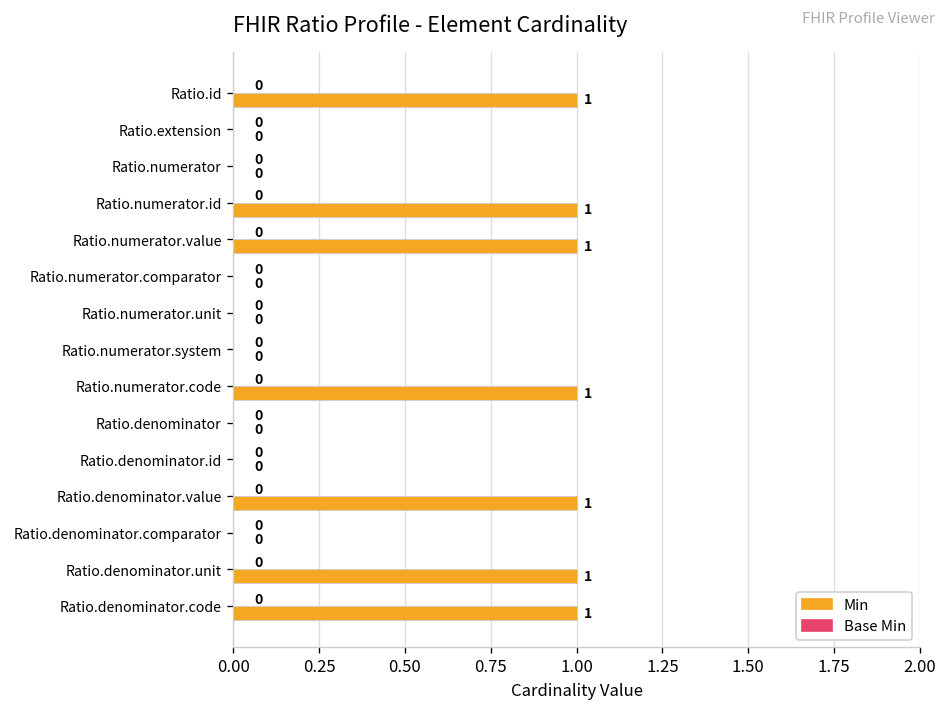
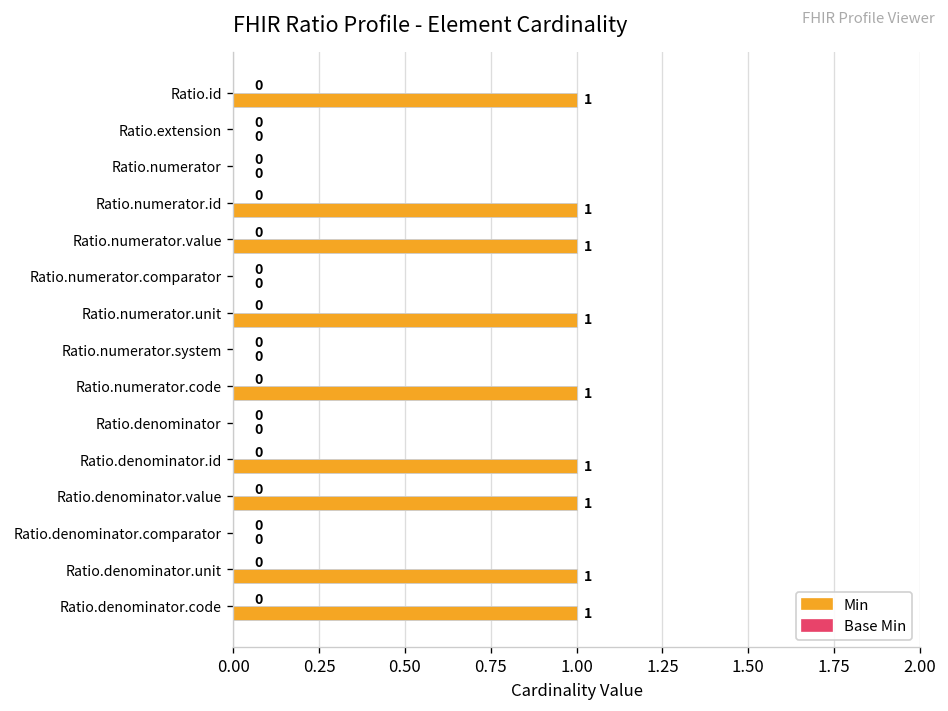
  {
    "Min": {
      "Ratio.id": 1,
      "Ratio.extension": 0,
      "Ratio.numerator": 0,
      "Ratio.numerator.id": 1,
      "Ratio.numerator.value": 1,
      "Ratio.numerator.comparator": 0,
-     "Ratio.numerator.unit": 0,
+     "Ratio.numerator.unit": 1,
      "Ratio.numerator.system": 0,
      "Ratio.numerator.code": 1,
      "Ratio.denominator": 0,
-     "Ratio.denominator.id": 0,
+     "Ratio.denominator.id": 1,
      "Ratio.denominator.value": 1,
      "Ratio.denominator.comparator": 0,
      "Ratio.denominator.unit": 1,
      "Ratio.denominator.code": 1
    },
    "Base Min": {
      "Ratio.id": 0,
      "Ratio.extension": 0,
      "Ratio.numerator": 0,
      "Ratio.numerator.id": 0,
      "Ratio.numerator.value": 0,
      "Ratio.numerator.comparator": 0,
      "Ratio.numerator.unit": 0,
      "Ratio.numerator.system": 0,
      "Ratio.numerator.code": 0,
      "Ratio.denominator": 0,
      "Ratio.denominator.id": 0,
      "Ratio.denominator.value": 0,
      "Ratio.denominator.comparator": 0,
      "Ratio.denominator.unit": 0,
      "Ratio.denominator.code": 0
    }
  }
